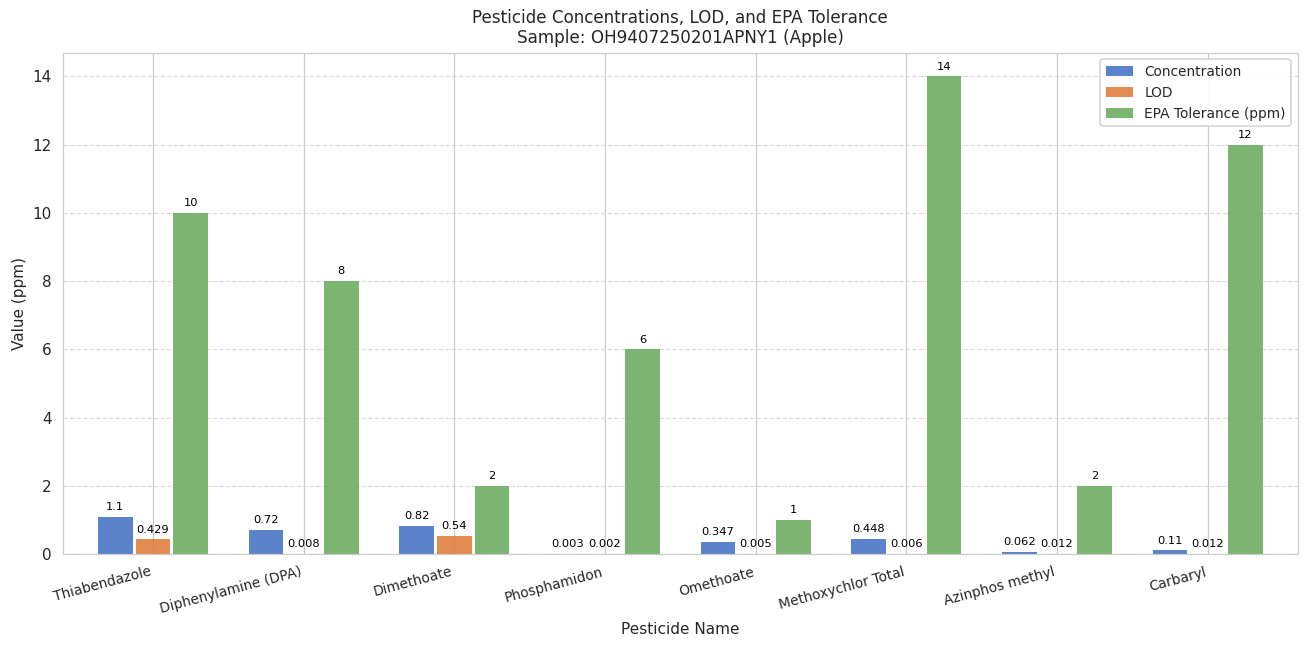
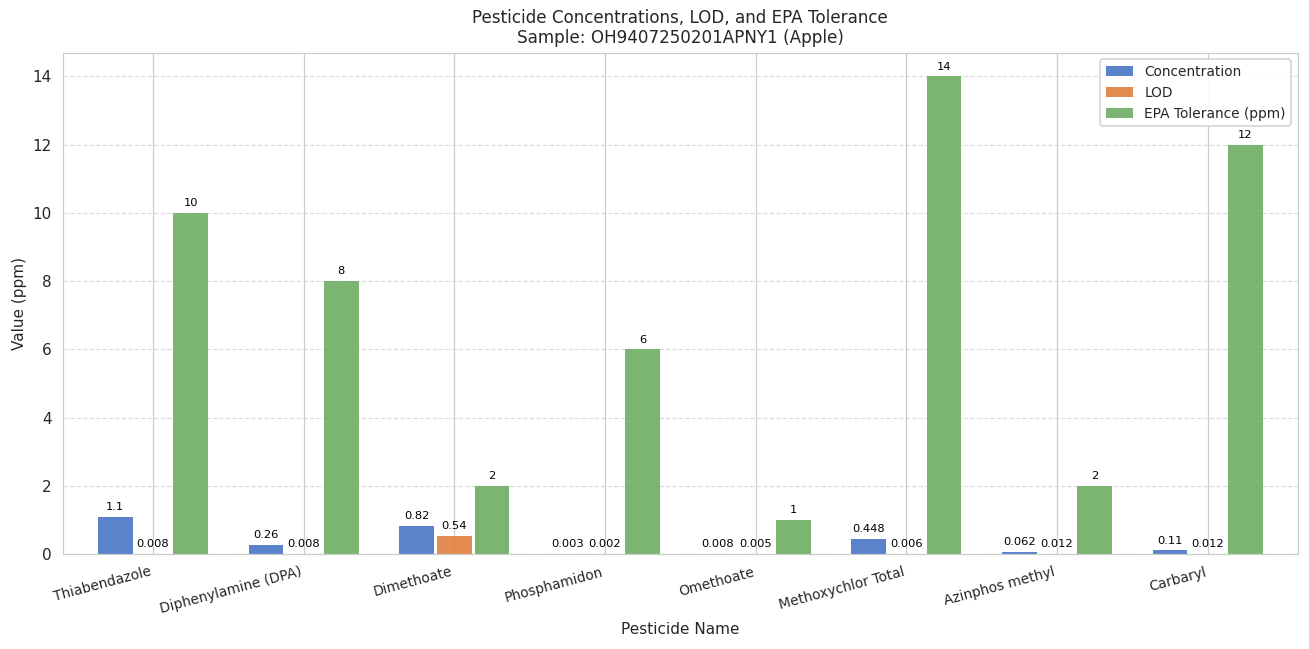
  {
    "Concentration": {
      "Thiabendazole": 1.1,
-     "Diphenylamine (DPA)": 0.72,
+     "Diphenylamine (DPA)": 0.26,
      "Dimethoate": 0.82,
      "Phosphamidon": 0.003,
-     "Omethoate": 0.347,
+     "Omethoate": 0.008,
      "Methoxychlor Total": 0.448,
      "Azinphos methyl": 0.062,
      "Carbaryl": 0.11
    },
    "LOD": {
-     "Thiabendazole": 0.429,
+     "Thiabendazole": 0.008,
      "Diphenylamine (DPA)": 0.008,
      "Dimethoate": 0.54,
      "Phosphamidon": 0.002,
      "Omethoate": 0.005,
      "Methoxychlor Total": 0.006,
      "Azinphos methyl": 0.012,
      "Carbaryl": 0.012
    },
    "EPA Tolerance (ppm)": {
      "Thiabendazole": 10,
      "Diphenylamine (DPA)": 8,
      "Dimethoate": 2,
      "Phosphamidon": 6,
      "Omethoate": 1,
      "Methoxychlor Total": 14,
      "Azinphos methyl": 2,
      "Carbaryl": 12
    }
  }
